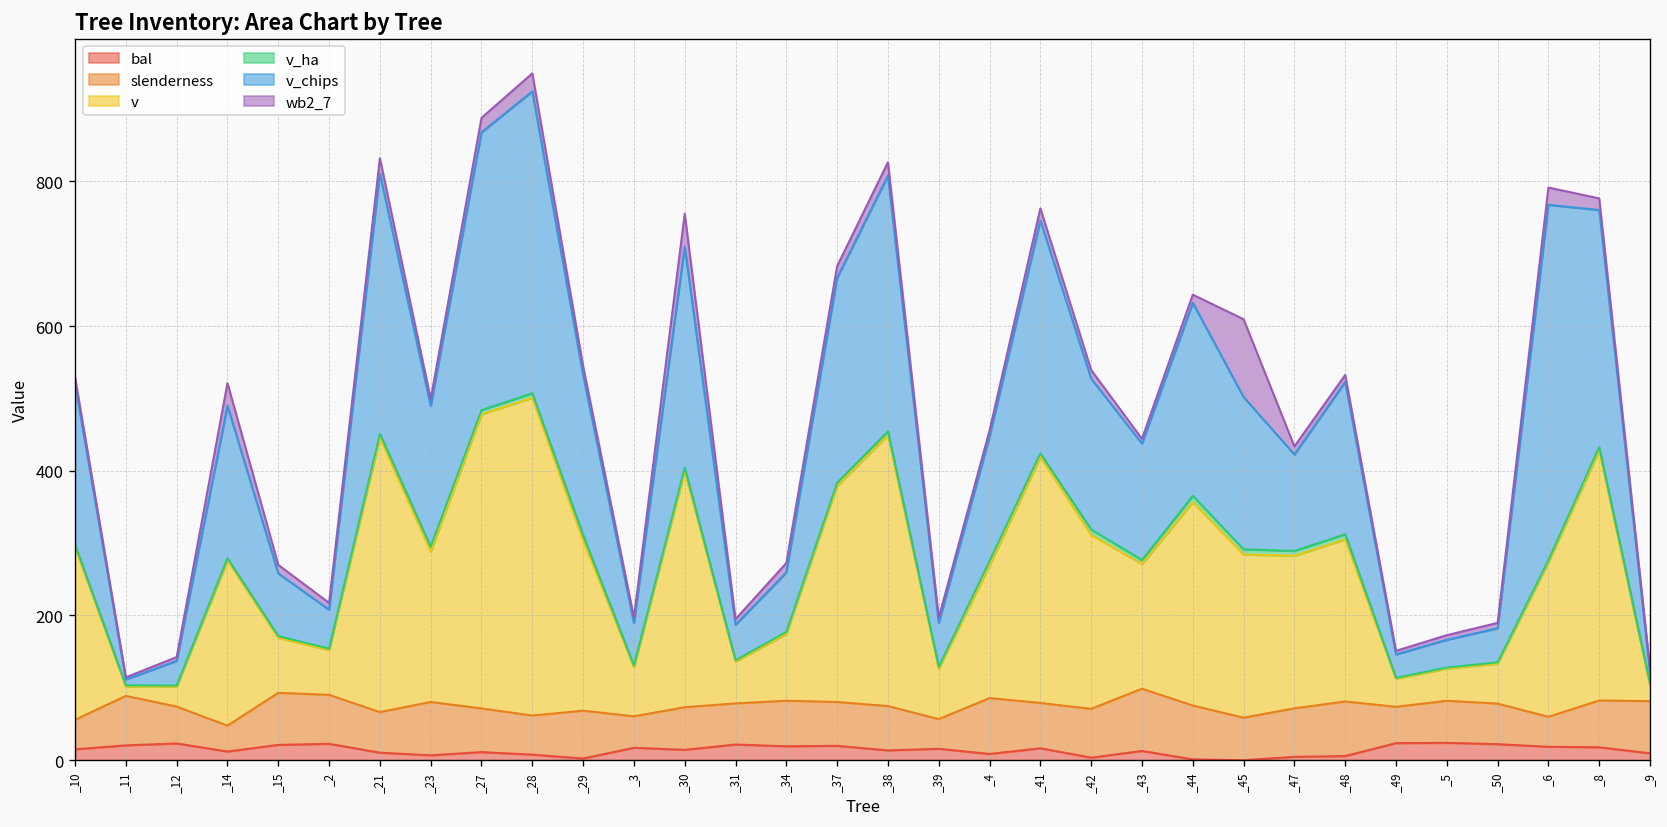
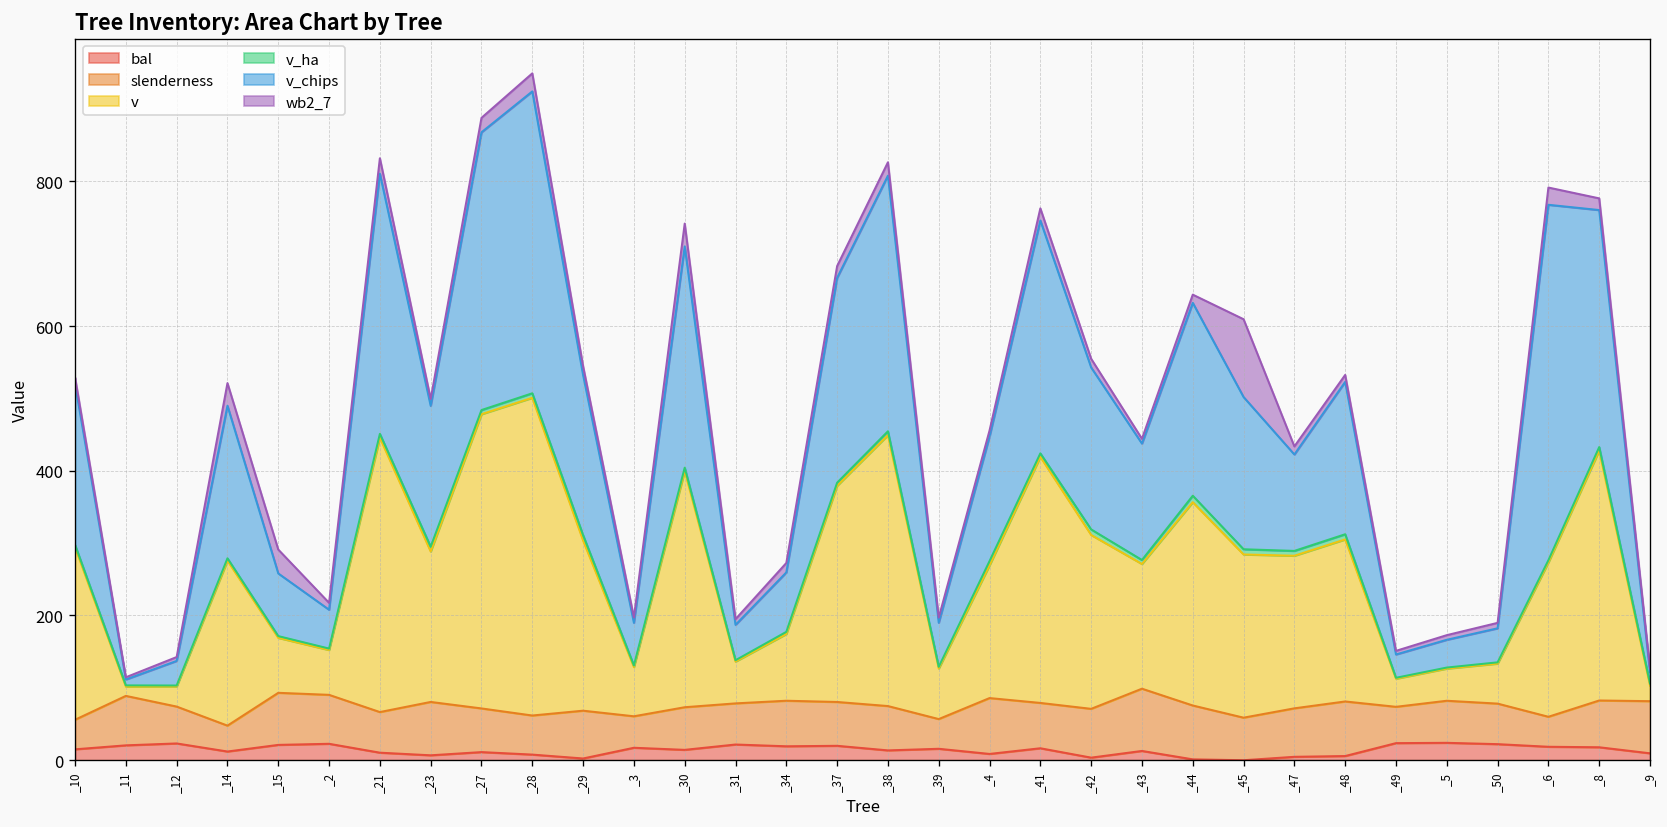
  {
    "v": {
      "_21": 380,
      "_23": 210,
      "_27": 410,
      "_28": 440,
      "_29": 240,
      "_30": 330,
      "_38": 370,
      "_4": 180,
      "_41": 340,
      "_42": 240,
      "_43": 170,
      "_44": 280,
      "_45": 230,
      "_47": 210,
      "_48": 220,
      "_8": 350
    },
    "v_ha": {
      "_21": 10,
      "_23": 10,
      "_27": 10,
      "_28": 10,
      "_29": 10,
      "_30": 0,
      "_38": 10,
      "_4": 10,
      "_41": 0,
      "_42": 10,
      "_43": 10,
      "_44": 10,
      "_45": 10,
      "_47": 10,
      "_48": 10,
      "_8": 0
    },
    "v_chips": {
      "_10": 220,
      "_12": 30,
      "_14": 210,
      "_15": 90,
      "_2": 50,
      "_21": 360,
      "_23": 190,
      "_27": 380,
      "_28": 420,
      "_29": 220,
      "_3": 60,
      "_30": 310,
      "_31": 50,
      "_34": 80,
      "_37": 280,
      "_38": 350,
      "_39": 60,
      "_4": 170,
      "_41": 320,
-     "_42": 210,
+     "_42": 220,
      "_43": 160,
      "_44": 270,
      "_45": 210,
      "_47": 130,
      "_48": 210,
      "_49": 30,
      "_5": 40,
      "_50": 50,
      "_6": 490,
      "_8": 330,
      "_9": 20
    },
    "wb2_7": {
      "_10": 10,
      "_12": 10,
      "_14": 30,
-     "_15": 10,
+     "_15": 30,
      "_2": 10,
      "_21": 20,
      "_23": 10,
      "_27": 20,
      "_28": 20,
      "_29": 10,
      "_3": 10,
-     "_30": 50,
+     "_30": 30,
      "_31": 10,
      "_34": 10,
      "_37": 20,
      "_38": 20,
      "_39": 10,
      "_4": 10,
      "_41": 20,
      "_42": 10,
      "_43": 10,
      "_44": 10,
      "_45": 110,
      "_47": 10,
      "_48": 10,
      "_49": 0,
      "_5": 10,
      "_50": 10,
      "_6": 20,
      "_8": 20,
      "_9": 10
    }
  }
